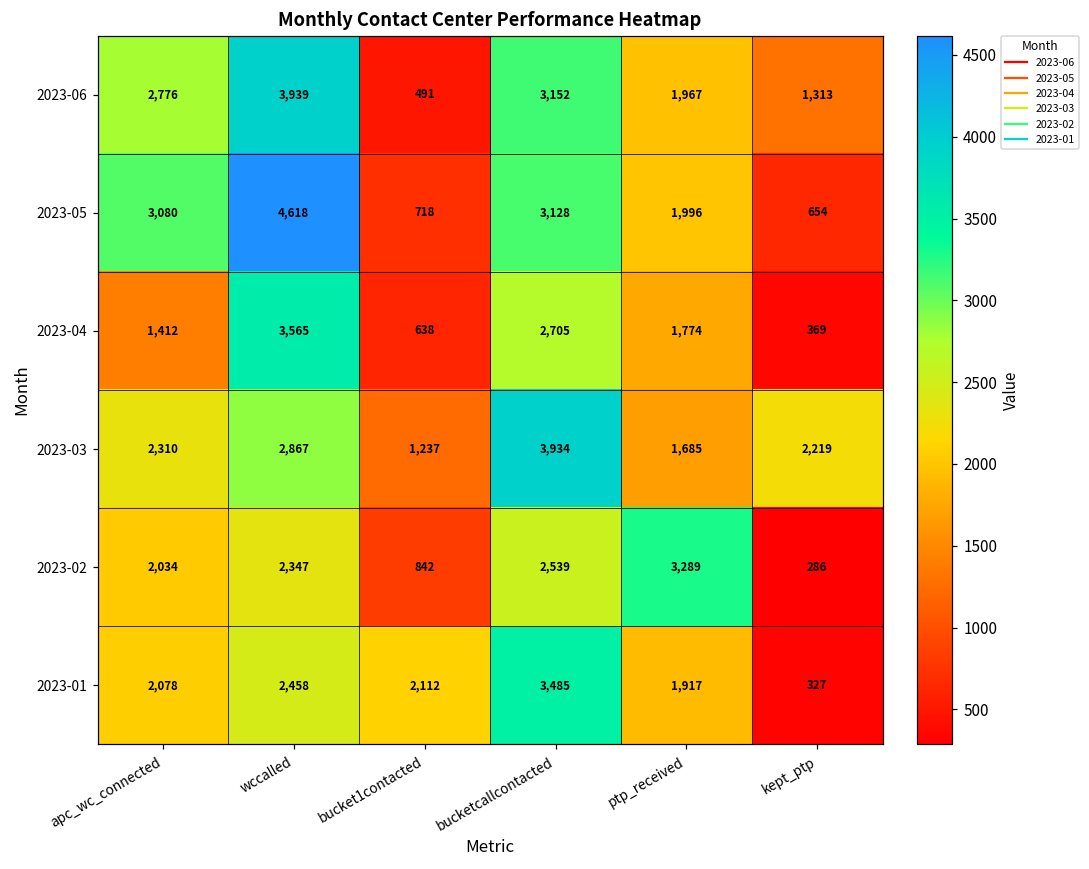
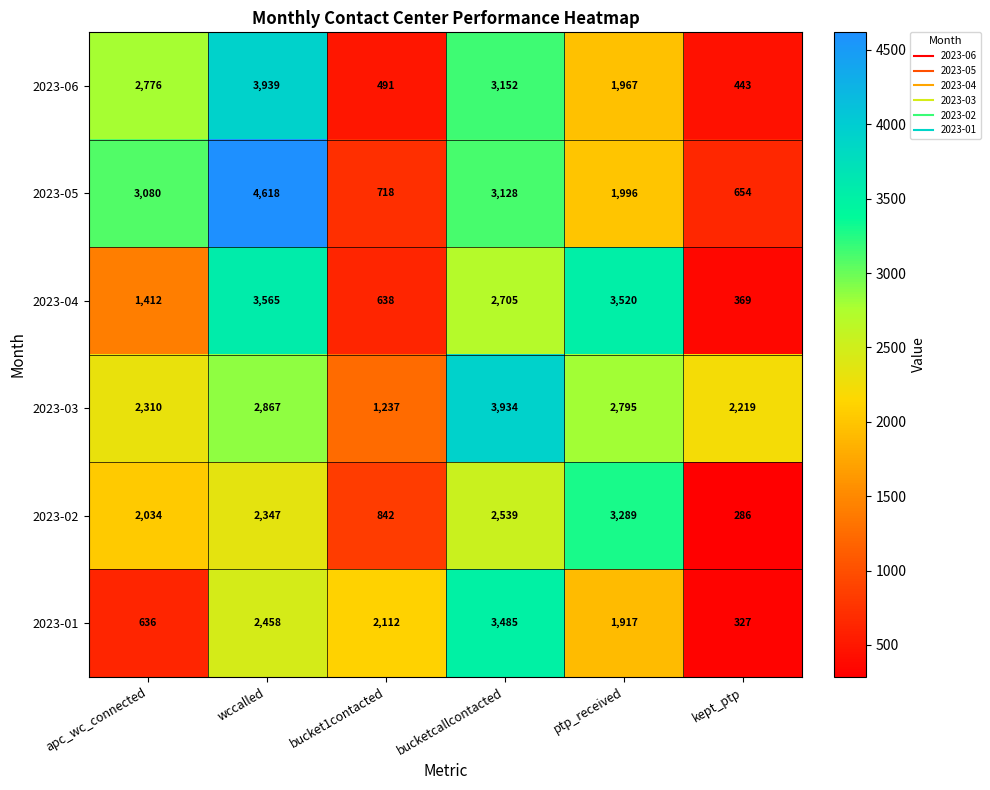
  {
    "2023-06": {
      "apc_wc_connected": "2,776",
      "wccalled": "3,939",
      "bucket1contacted": "491",
      "bucketcallcontacted": "3,152",
      "ptp_received": "1,967",
-     "kept_ptp": "1,313"
+     "kept_ptp": "443"
    },
    "2023-05": {
      "apc_wc_connected": "3,080",
      "wccalled": "4,618",
      "bucket1contacted": "718",
      "bucketcallcontacted": "3,128",
      "ptp_received": "1,996",
      "kept_ptp": "654"
    },
    "2023-04": {
      "apc_wc_connected": "1,412",
      "wccalled": "3,565",
      "bucket1contacted": "638",
      "bucketcallcontacted": "2,705",
-     "ptp_received": "1,774",
+     "ptp_received": "3,520",
      "kept_ptp": "369"
    },
    "2023-03": {
      "apc_wc_connected": "2,310",
      "wccalled": "2,867",
      "bucket1contacted": "1,237",
      "bucketcallcontacted": "3,934",
-     "ptp_received": "1,685",
+     "ptp_received": "2,795",
      "kept_ptp": "2,219"
    },
    "2023-02": {
      "apc_wc_connected": "2,034",
      "wccalled": "2,347",
      "bucket1contacted": "842",
      "bucketcallcontacted": "2,539",
      "ptp_received": "3,289",
      "kept_ptp": "286"
    },
    "2023-01": {
-     "apc_wc_connected": "2,078",
+     "apc_wc_connected": "636",
      "wccalled": "2,458",
      "bucket1contacted": "2,112",
      "bucketcallcontacted": "3,485",
      "ptp_received": "1,917",
      "kept_ptp": "327"
    }
  }
